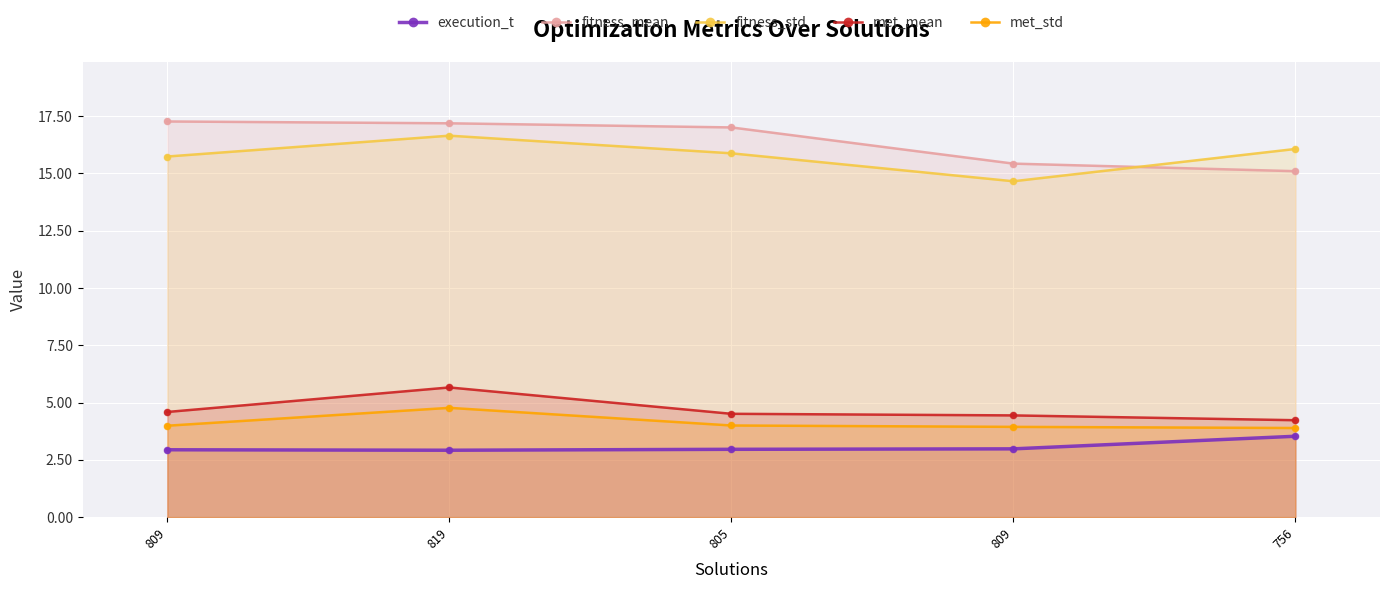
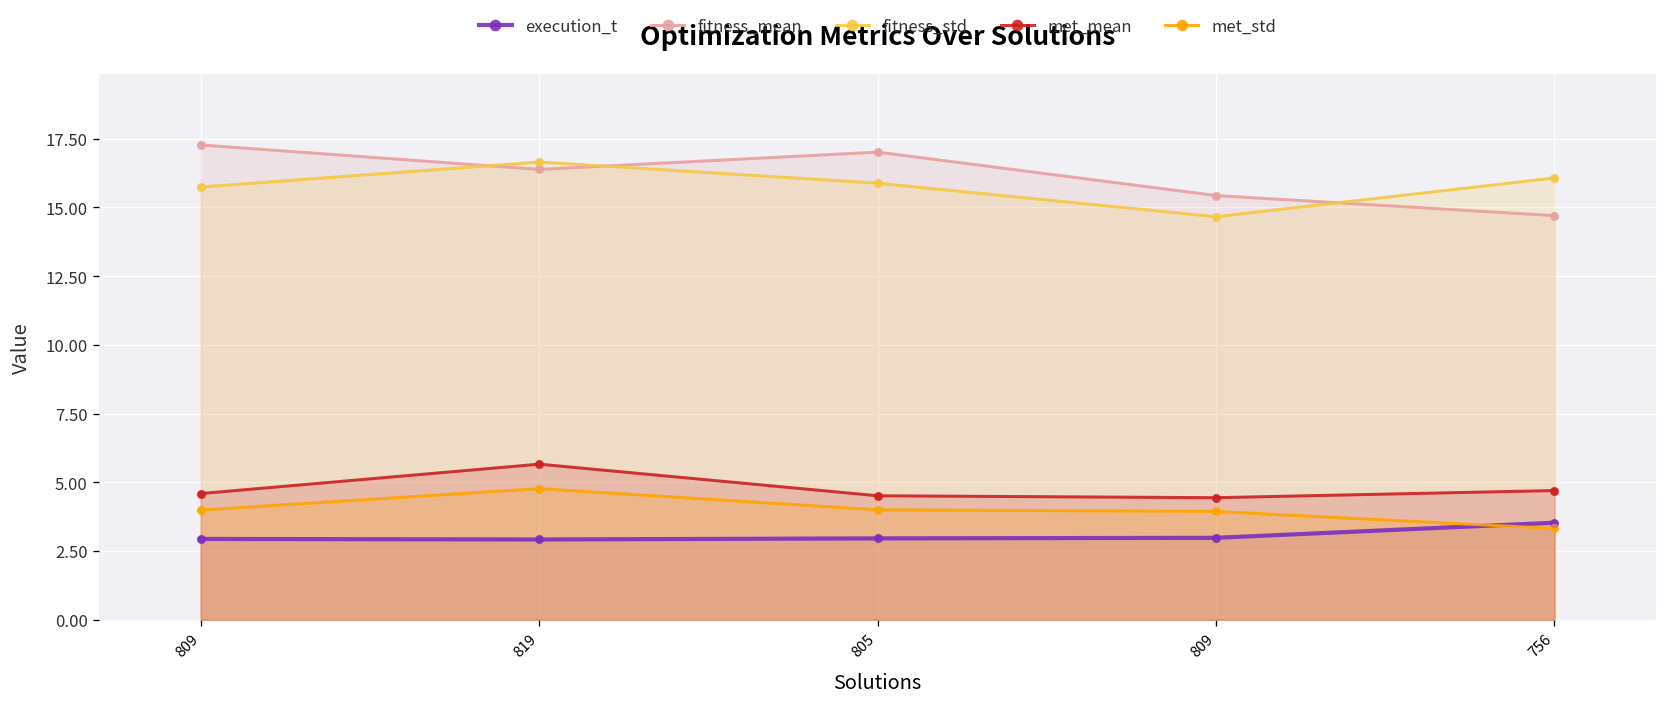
  {
    "execution_t": {
      "819": 2.9,
      "805": 3.0,
      "756": 3.5
    },
    "fitness_mean": {
-     "819": 17.2,
+     "819": 16.4,
      "805": 17.0,
-     "756": 15.1
+     "756": 14.7
    },
    "fitness_std": {
      "819": 16.7,
      "805": 15.9,
      "756": 16.1
    },
    "met_mean": {
      "819": 5.7,
      "805": 4.5,
-     "756": 4.2
+     "756": 4.7
    },
    "met_std": {
      "819": 4.8,
      "805": 4.0,
-     "756": 3.9
+     "756": 3.3
    }
  }
